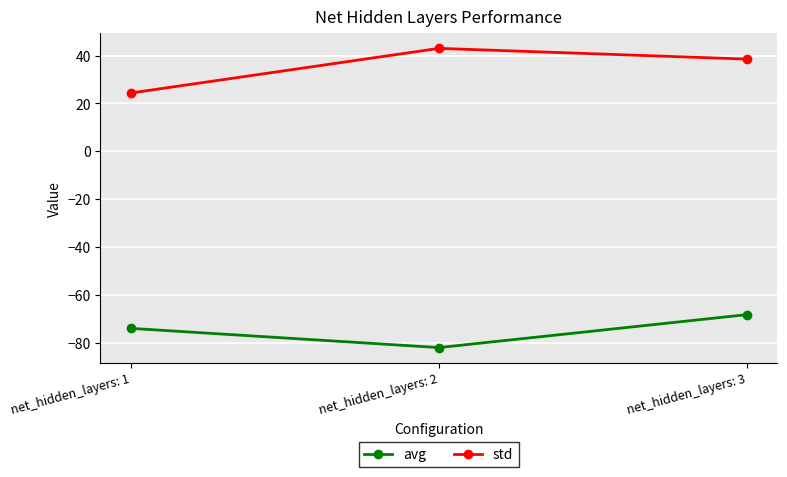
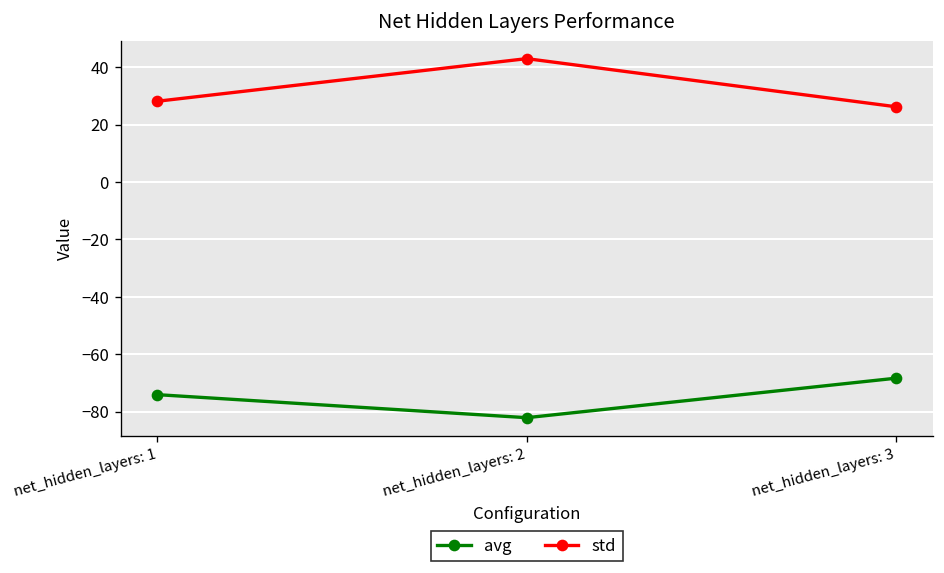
  {
    "avg": {
      "net_hidden_layers: 1": -74,
      "net_hidden_layers: 2": -82,
      "net_hidden_layers: 3": -68
    },
    "std": {
-     "net_hidden_layers: 1": 24,
+     "net_hidden_layers: 1": 28,
      "net_hidden_layers: 2": 43,
-     "net_hidden_layers: 3": 39
+     "net_hidden_layers: 3": 26
    }
  }
